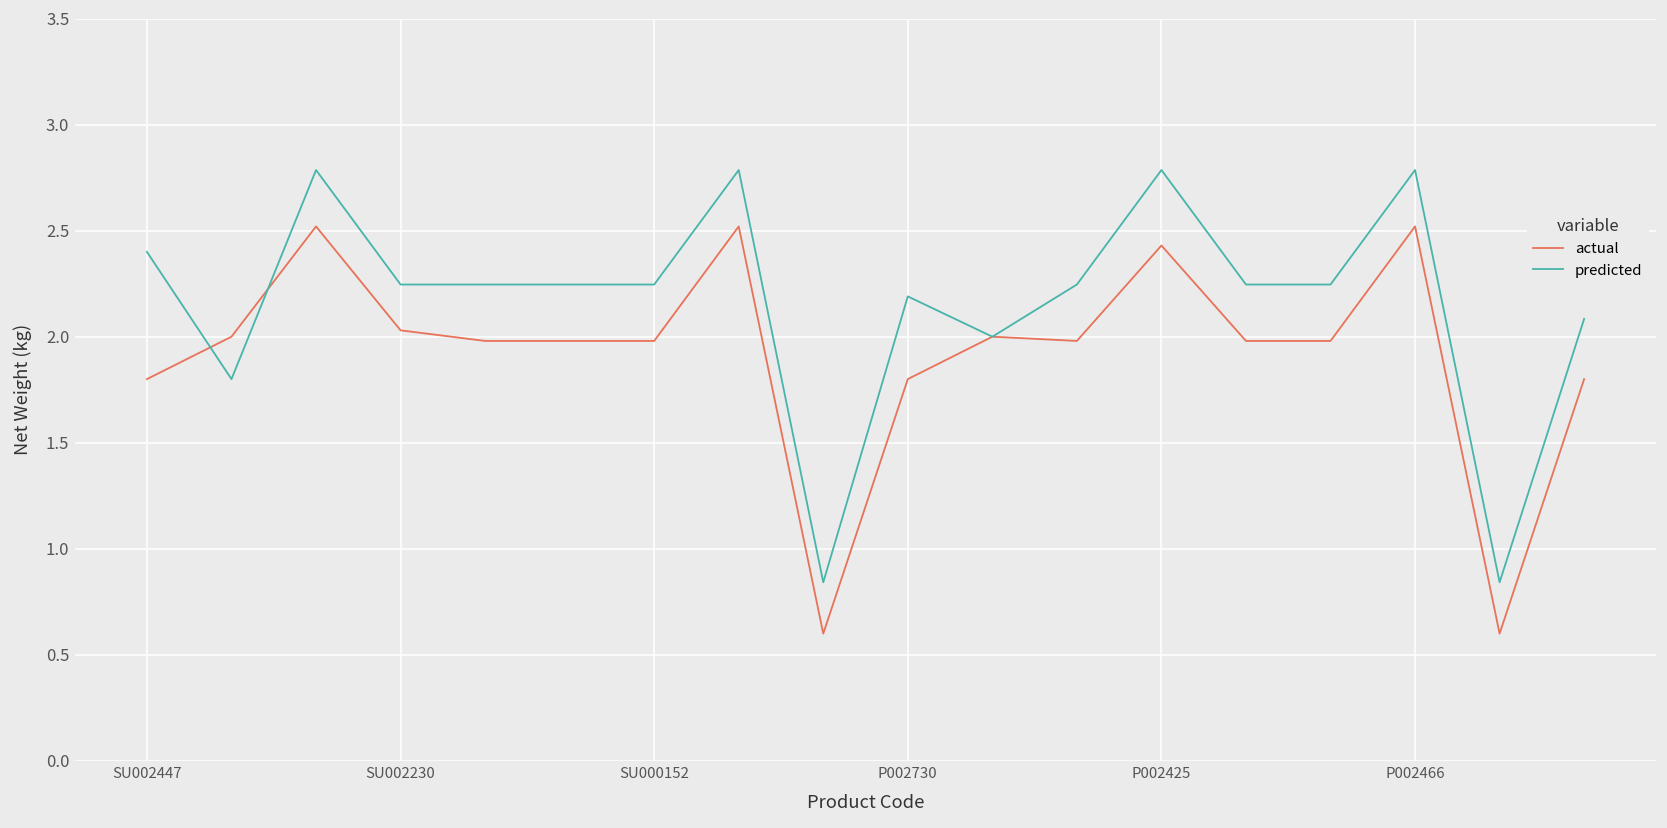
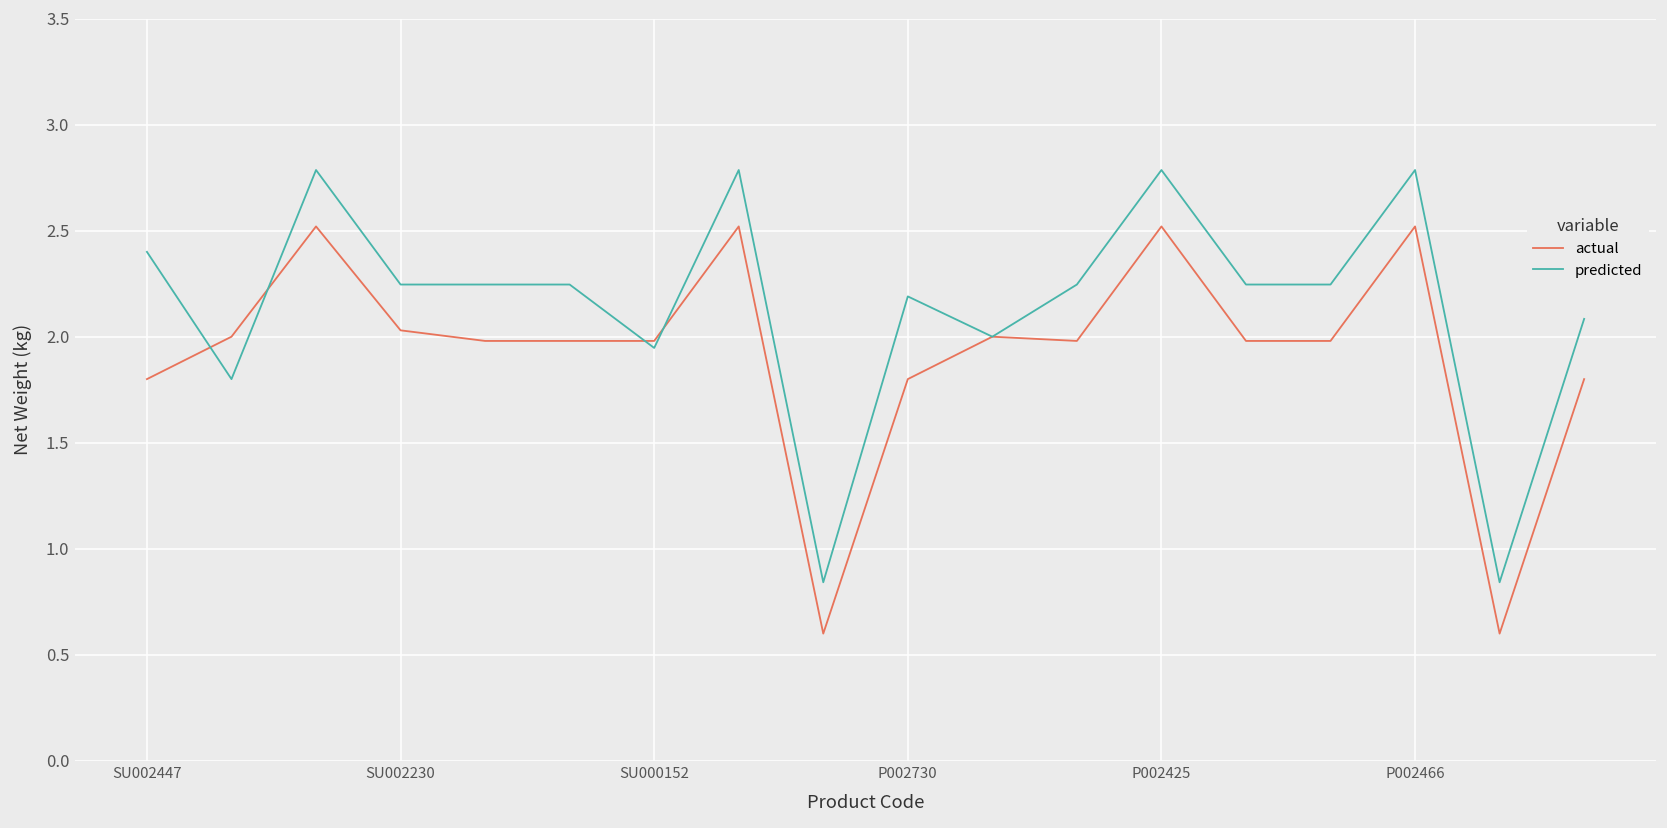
  {
    "actual": {
      "SU002447": 1.80,
      "SU002230": 2.03,
      "SU000152": 1.98,
      "P002730": 1.80,
-     "P002425": 2.43,
+     "P002425": 2.52,
      "P002466": 2.52
    },
    "predicted": {
      "SU002447": 2.40,
      "SU002230": 2.25,
-     "SU000152": 2.25,
+     "SU000152": 1.95,
      "P002730": 2.19,
      "P002425": 2.79,
      "P002466": 2.79
    }
  }
